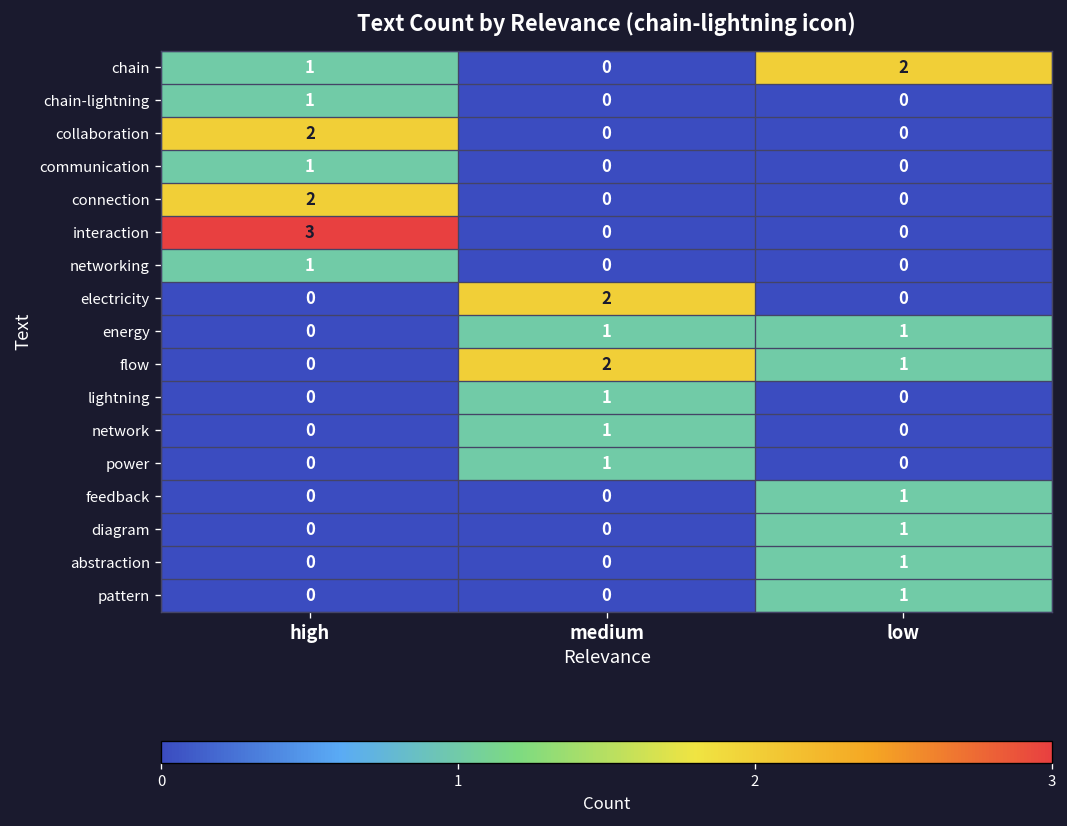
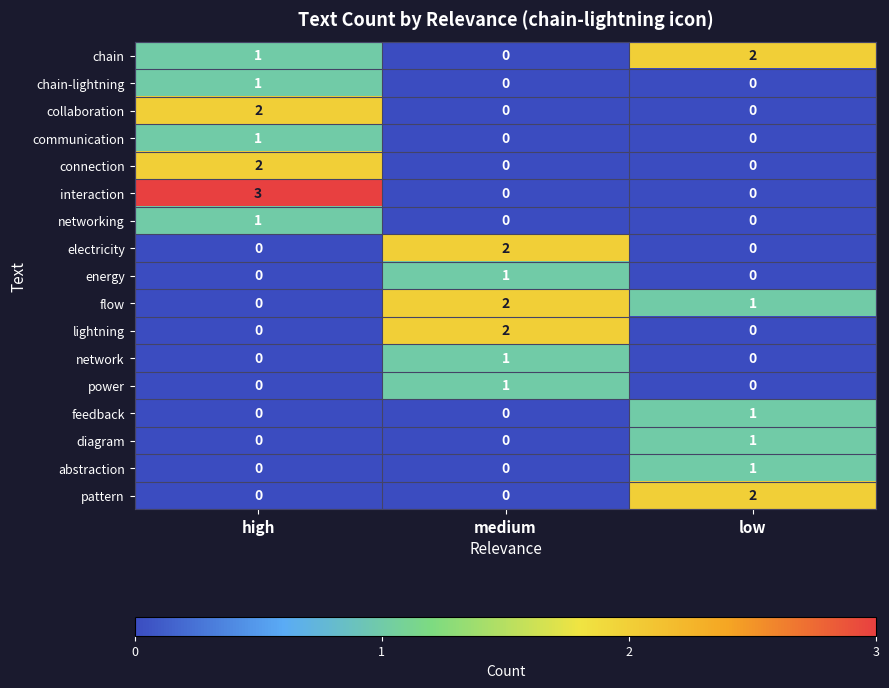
  {
    "chain": {
      "high": 1,
      "medium": 0,
      "low": 2
    },
    "chain-lightning": {
      "high": 1,
      "medium": 0,
      "low": 0
    },
    "collaboration": {
      "high": 2,
      "medium": 0,
      "low": 0
    },
    "communication": {
      "high": 1,
      "medium": 0,
      "low": 0
    },
    "connection": {
      "high": 2,
      "medium": 0,
      "low": 0
    },
    "interaction": {
      "high": 3,
      "medium": 0,
      "low": 0
    },
    "networking": {
      "high": 1,
      "medium": 0,
      "low": 0
    },
    "electricity": {
      "high": 0,
      "medium": 2,
      "low": 0
    },
    "energy": {
      "high": 0,
      "medium": 1,
-     "low": 1
+     "low": 0
    },
    "flow": {
      "high": 0,
      "medium": 2,
      "low": 1
    },
    "lightning": {
      "high": 0,
-     "medium": 1,
+     "medium": 2,
      "low": 0
    },
    "network": {
      "high": 0,
      "medium": 1,
      "low": 0
    },
    "power": {
      "high": 0,
      "medium": 1,
      "low": 0
    },
    "feedback": {
      "high": 0,
      "medium": 0,
      "low": 1
    },
    "diagram": {
      "high": 0,
      "medium": 0,
      "low": 1
    },
    "abstraction": {
      "high": 0,
      "medium": 0,
      "low": 1
    },
    "pattern": {
      "high": 0,
      "medium": 0,
-     "low": 1
+     "low": 2
    }
  }
